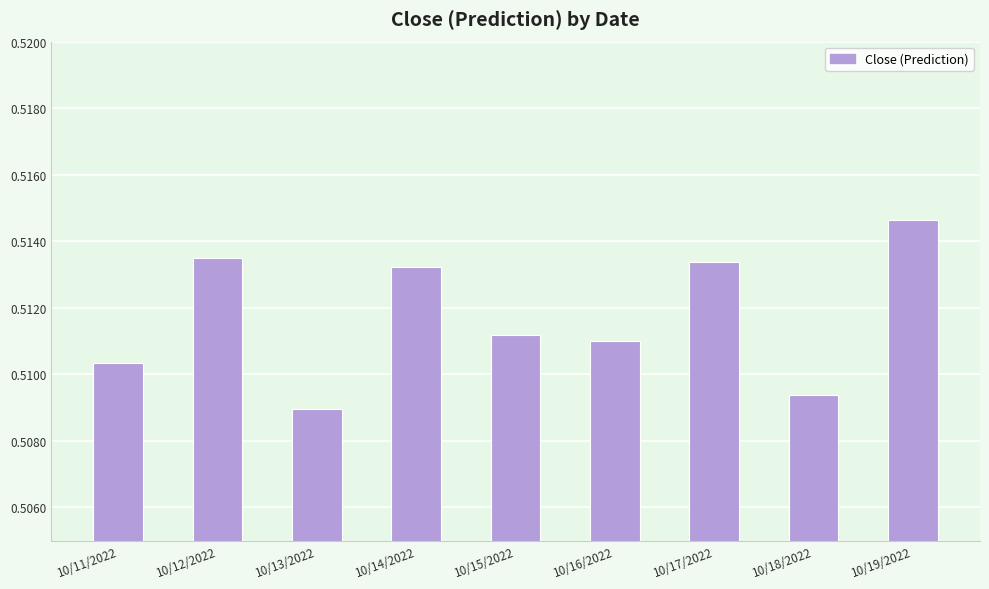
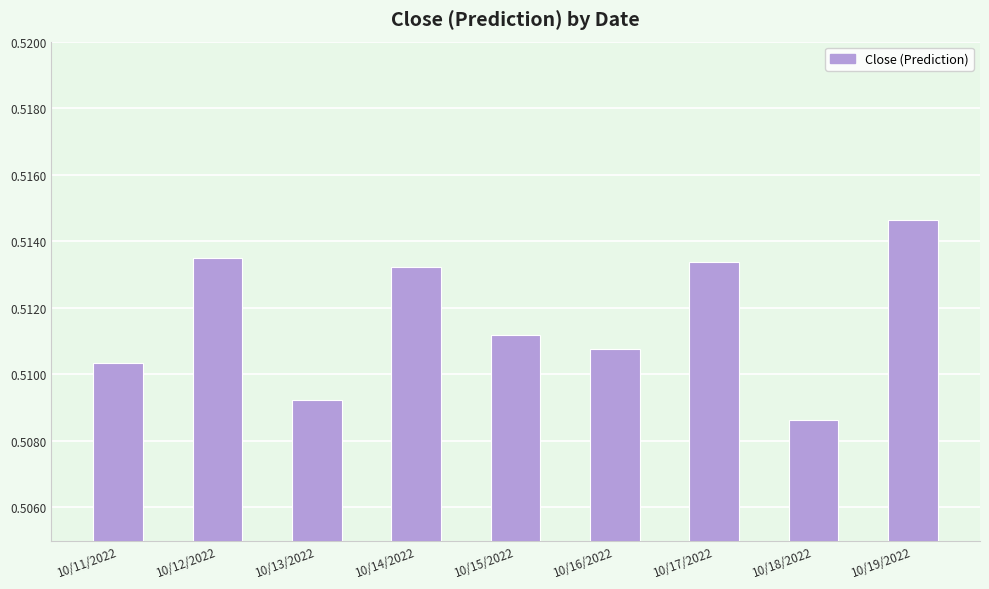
  {
    "10/11/2022": 0.5103,
    "10/12/2022": 0.5135,
-   "10/13/2022": 0.5089,
+   "10/13/2022": 0.5092,
    "10/14/2022": 0.5132,
    "10/15/2022": 0.5112,
-   "10/16/2022": 0.5110,
+   "10/16/2022": 0.5108,
    "10/17/2022": 0.5134,
-   "10/18/2022": 0.5094,
+   "10/18/2022": 0.5086,
    "10/19/2022": 0.5147
  }
